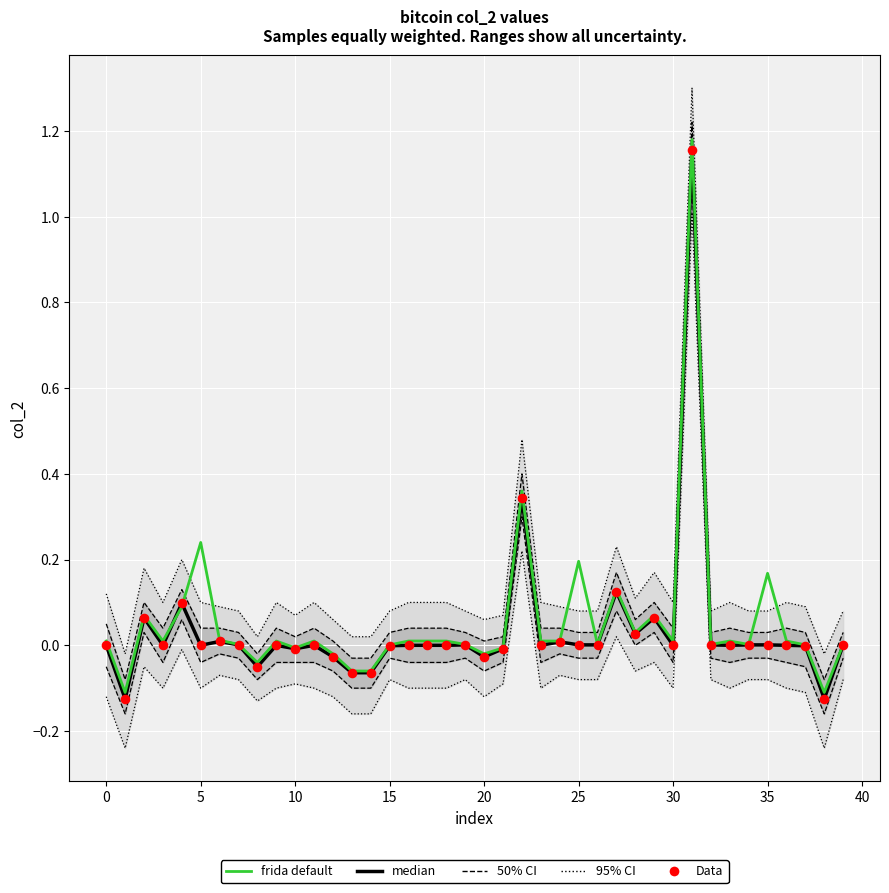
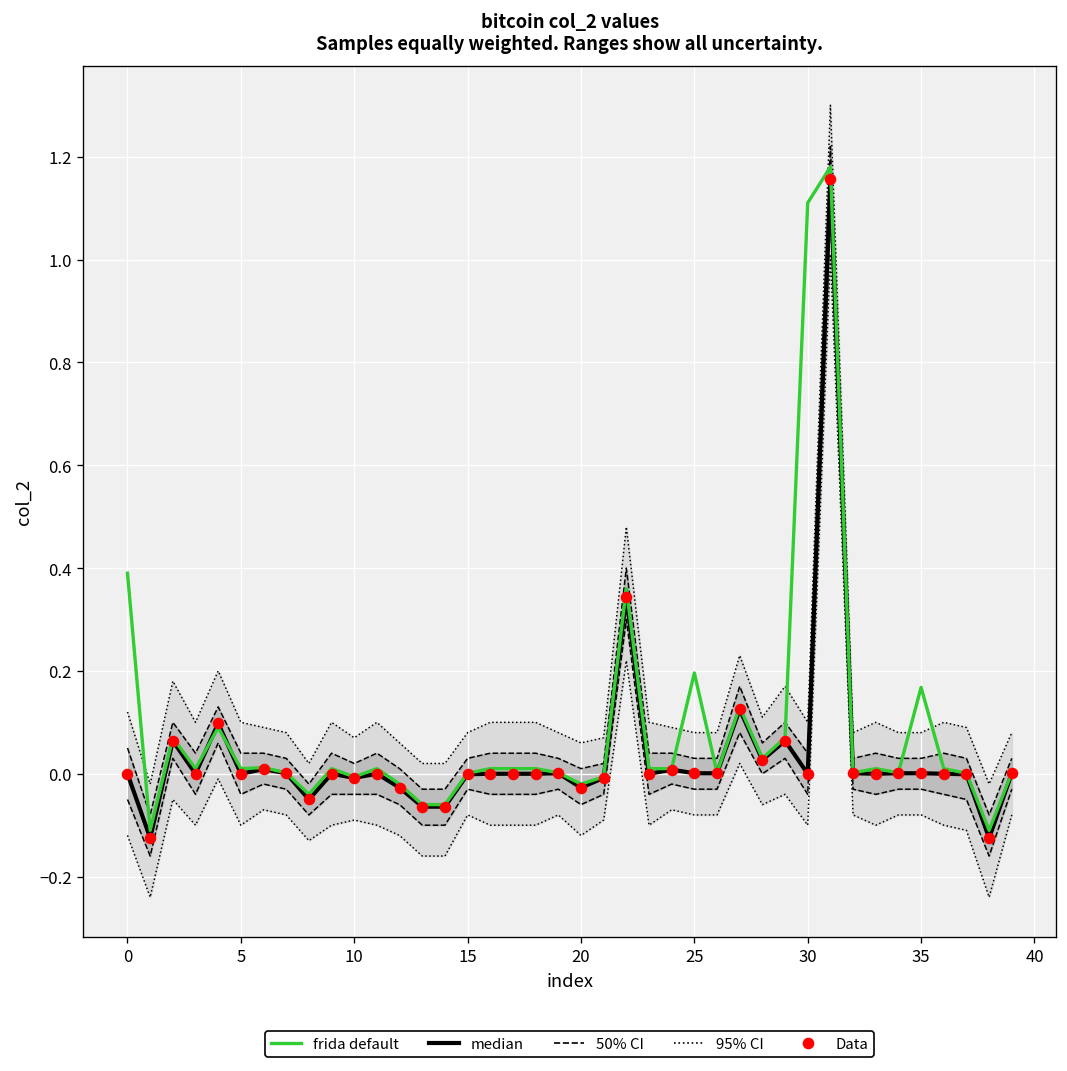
  {
    "frida default": {
-     "0": 0.01,
-     "5": 0.24,
+     "0": 0.39,
+     "5": 0.01,
      "20": -0.02,
      "25": 0.20,
-     "30": 0.01,
+     "30": 1.11,
      "35": 0.17
    }
  }
